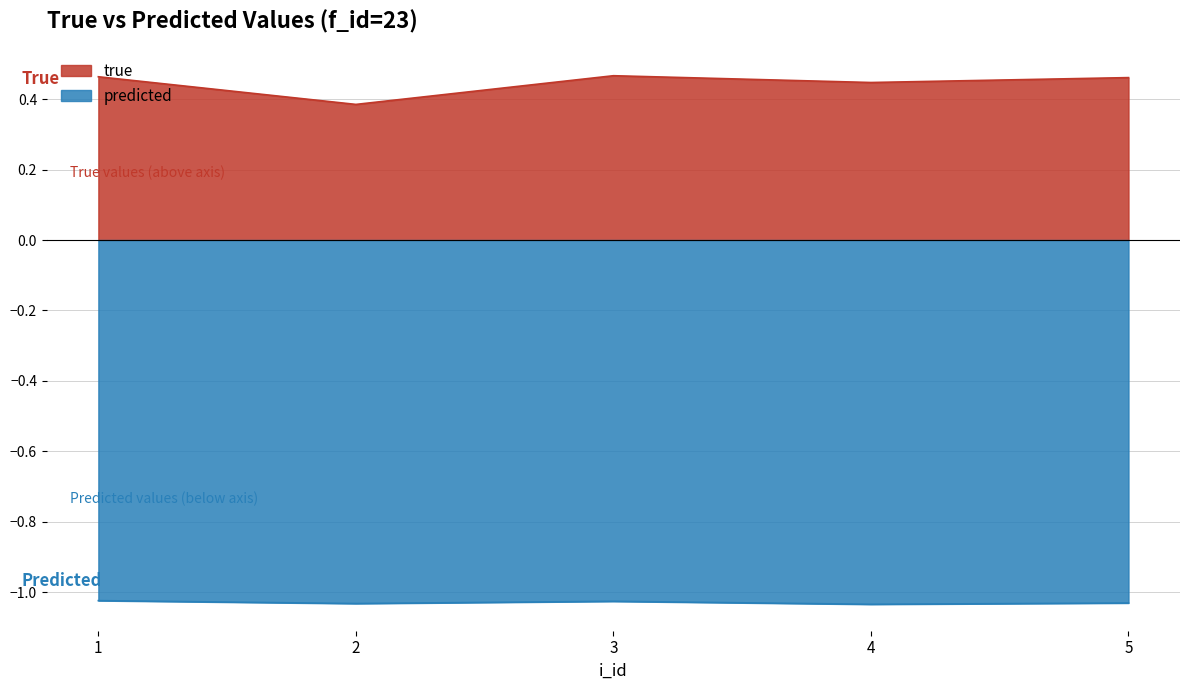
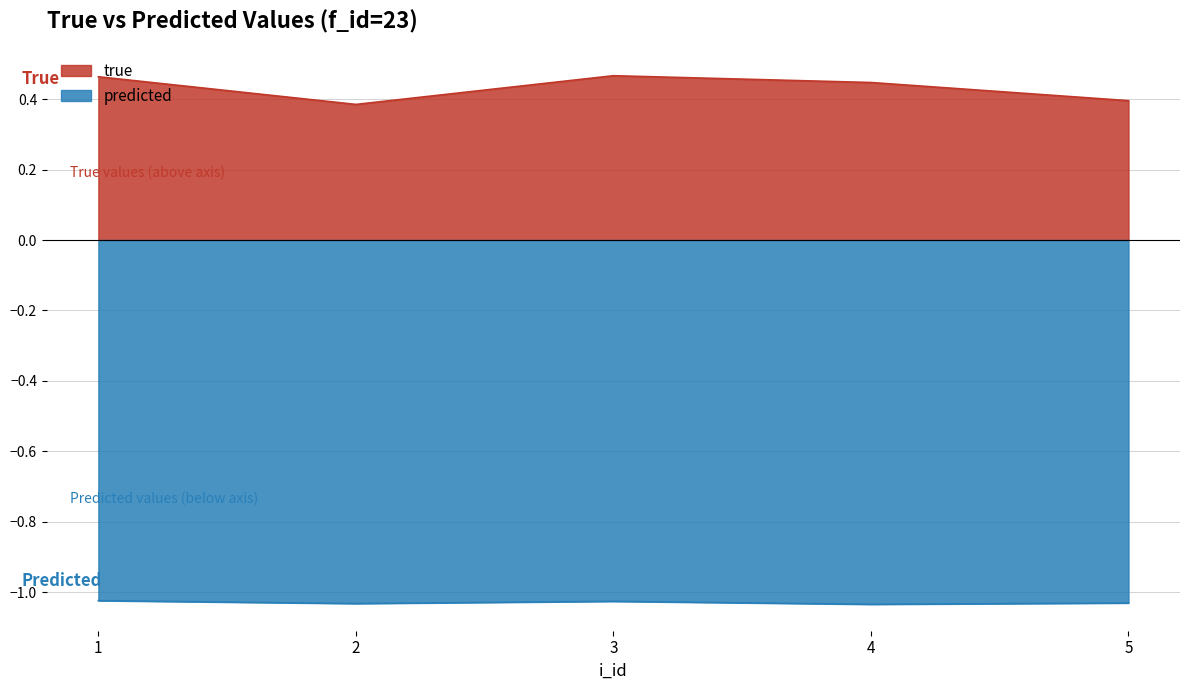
  {
    "true": {
      "1": 0.46,
      "2": 0.39,
      "3": 0.47,
      "4": 0.45,
-     "5": 0.46
+     "5": 0.40
    }
  }
